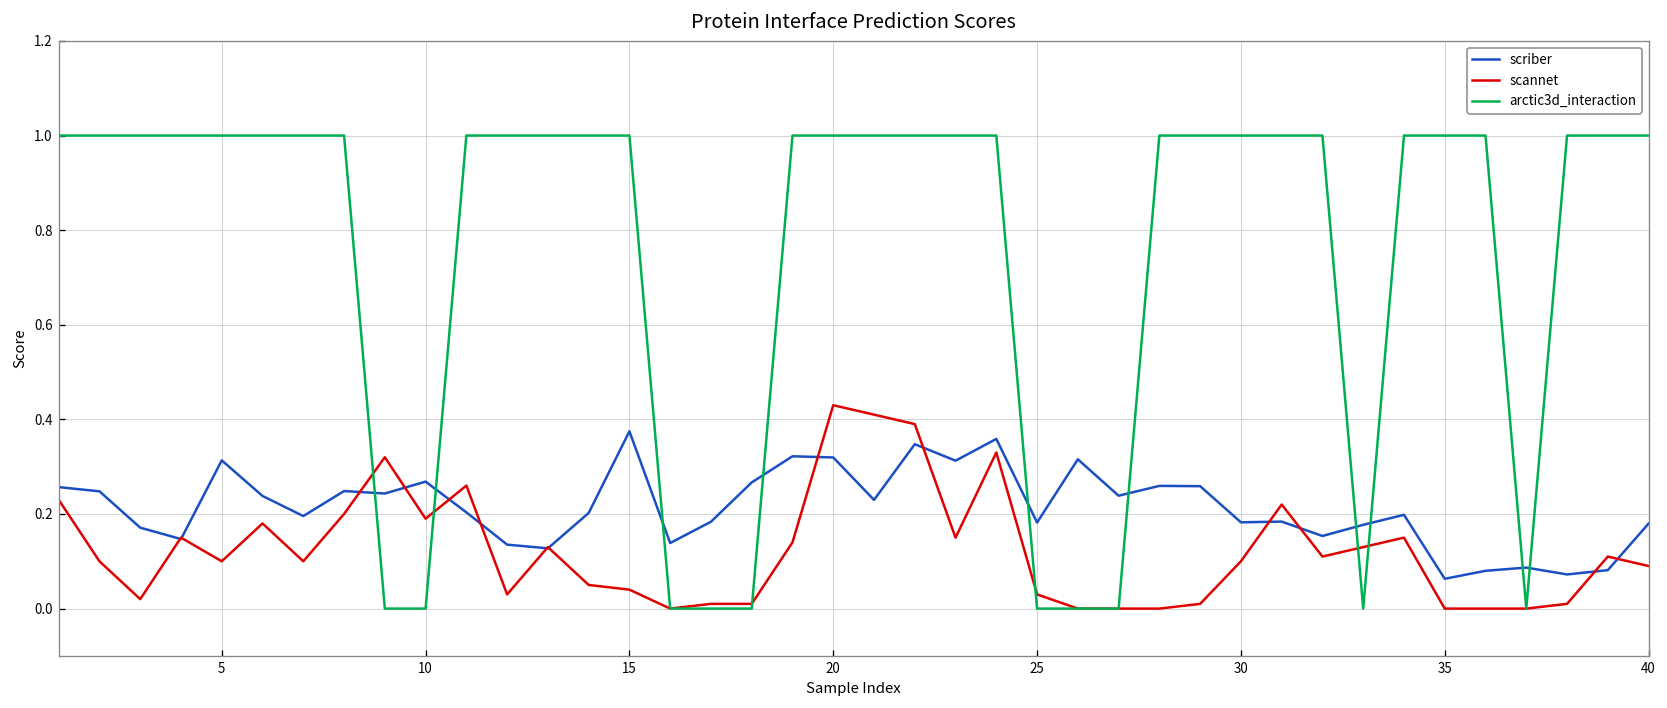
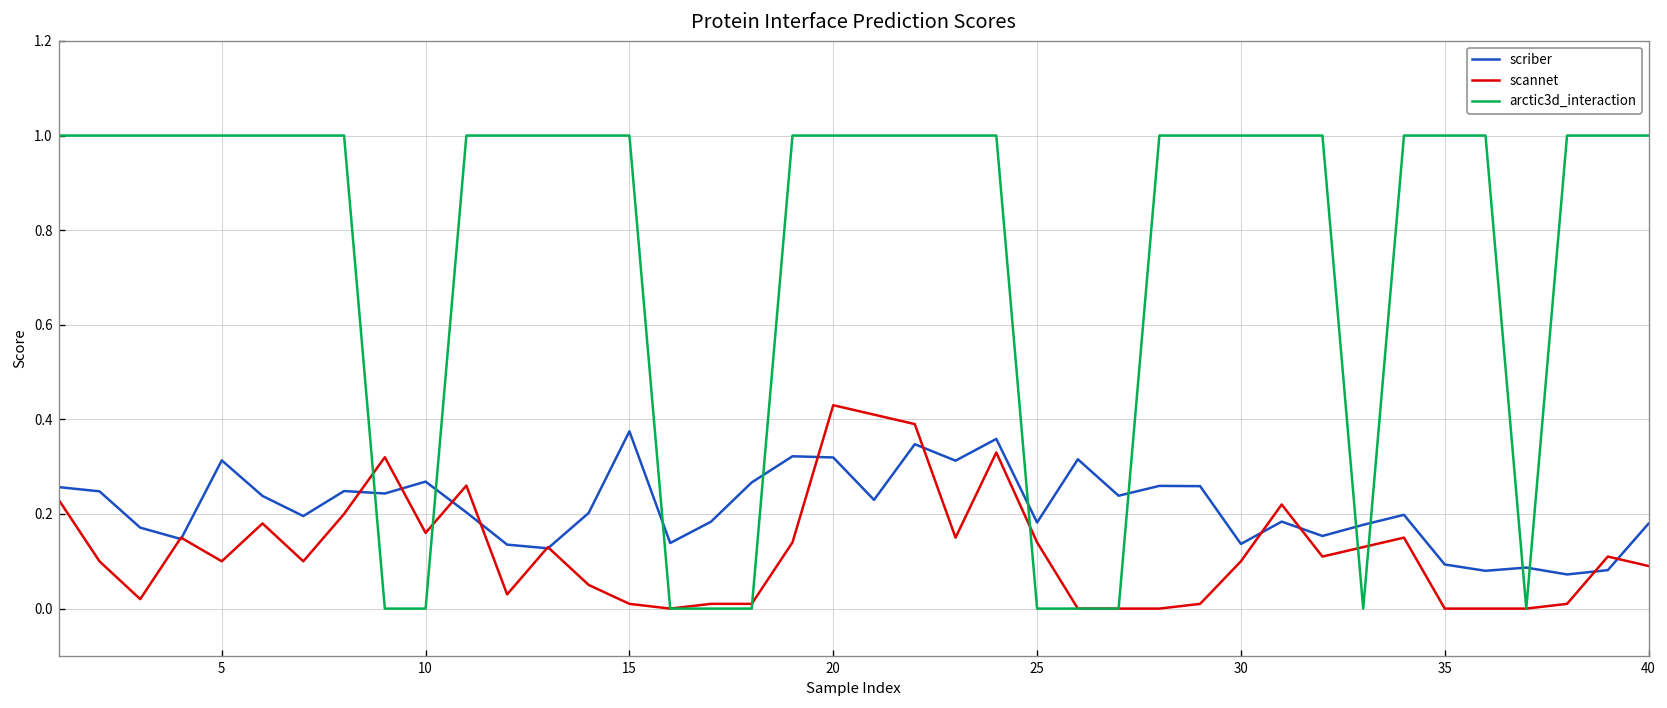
  {
    "scriber": {
      "5": 0.31,
      "10": 0.27,
      "15": 0.37,
      "20": 0.32,
      "25": 0.18,
-     "30": 0.18,
-     "35": 0.06,
+     "30": 0.14,
+     "35": 0.09,
      "40": 0.18
    },
    "scannet": {
      "5": 0.10,
-     "10": 0.19,
-     "15": 0.04,
+     "10": 0.16,
+     "15": 0.01,
      "20": 0.43,
-     "25": 0.03,
+     "25": 0.14,
      "30": 0.10,
      "35": 0.00,
      "40": 0.09
    },
    "arctic3d_interaction": {
      "5": 1.00,
      "10": 0.00,
      "15": 1.00,
      "20": 1.00,
      "25": 0.00,
      "30": 1.00,
      "35": 1.00,
      "40": 1.00
    }
  }
